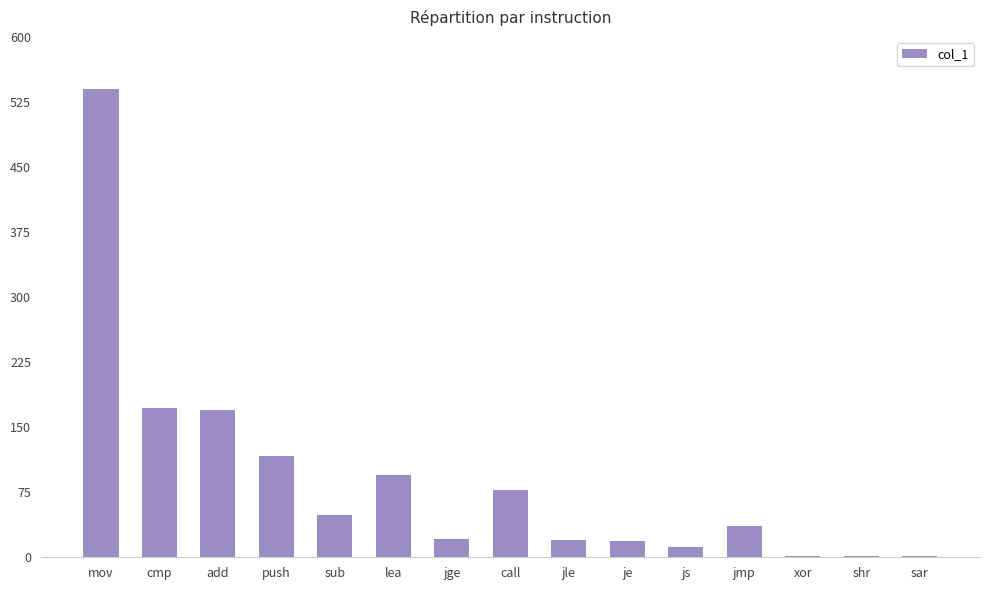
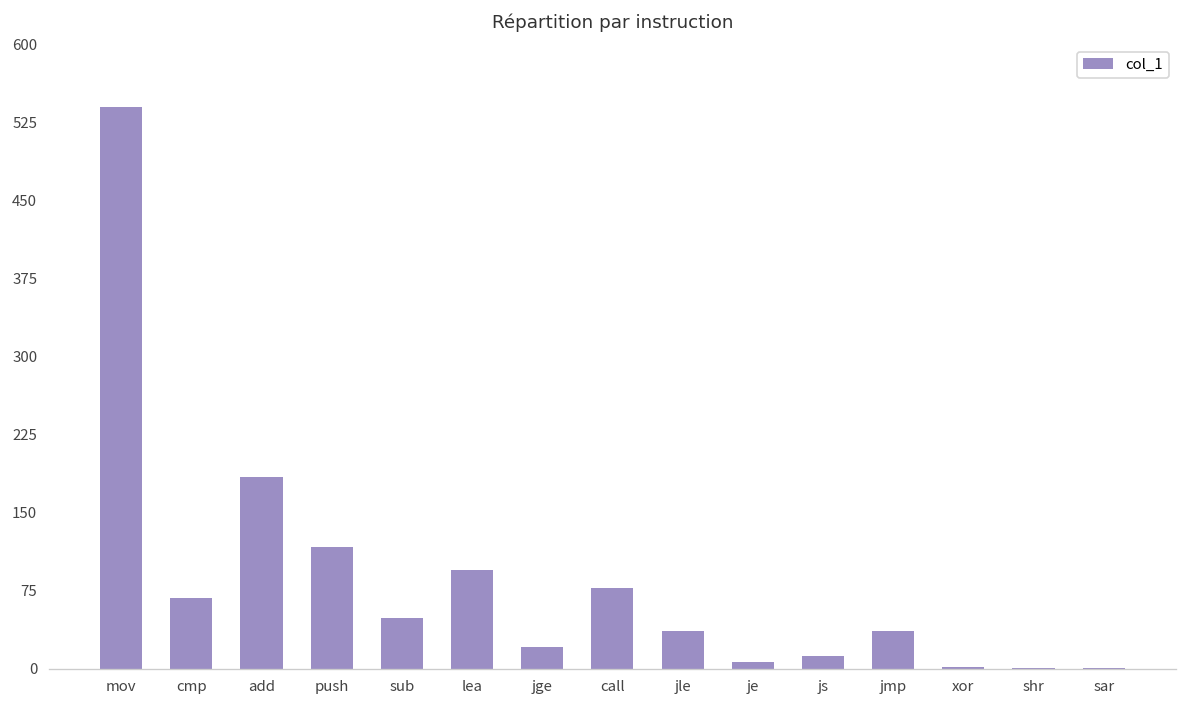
  {
    "mov": 540,
-   "cmp": 170,
-   "add": 170,
+   "cmp": 70,
+   "add": 180,
    "push": 120,
    "sub": 50,
    "lea": 100,
    "jge": 20,
    "call": 80,
-   "jle": 20,
-   "je": 20,
+   "jle": 40,
+   "je": 10,
    "js": 10,
    "jmp": 40
  }
